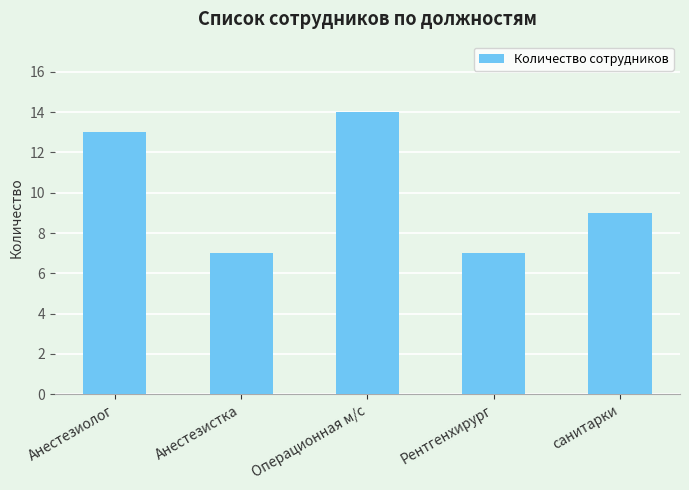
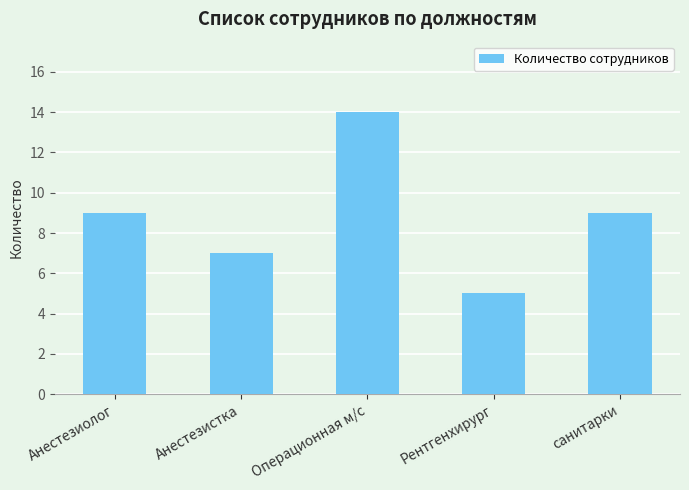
  {
-   "Анестезиолог": 13,
+   "Анестезиолог": 9,
    "Анестезистка": 7,
    "Операционная м/с": 14,
-   "Рентгенхирург": 7,
+   "Рентгенхирург": 5,
    "санитарки": 9
  }
